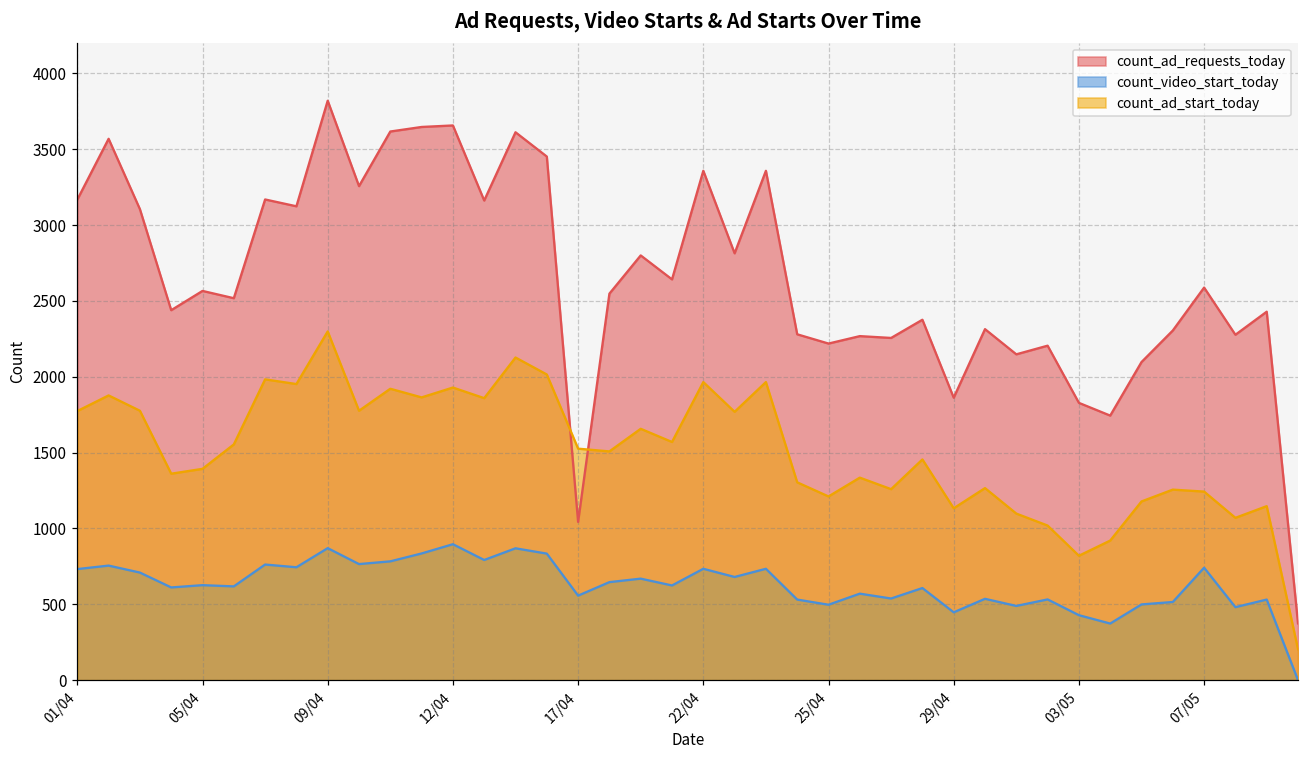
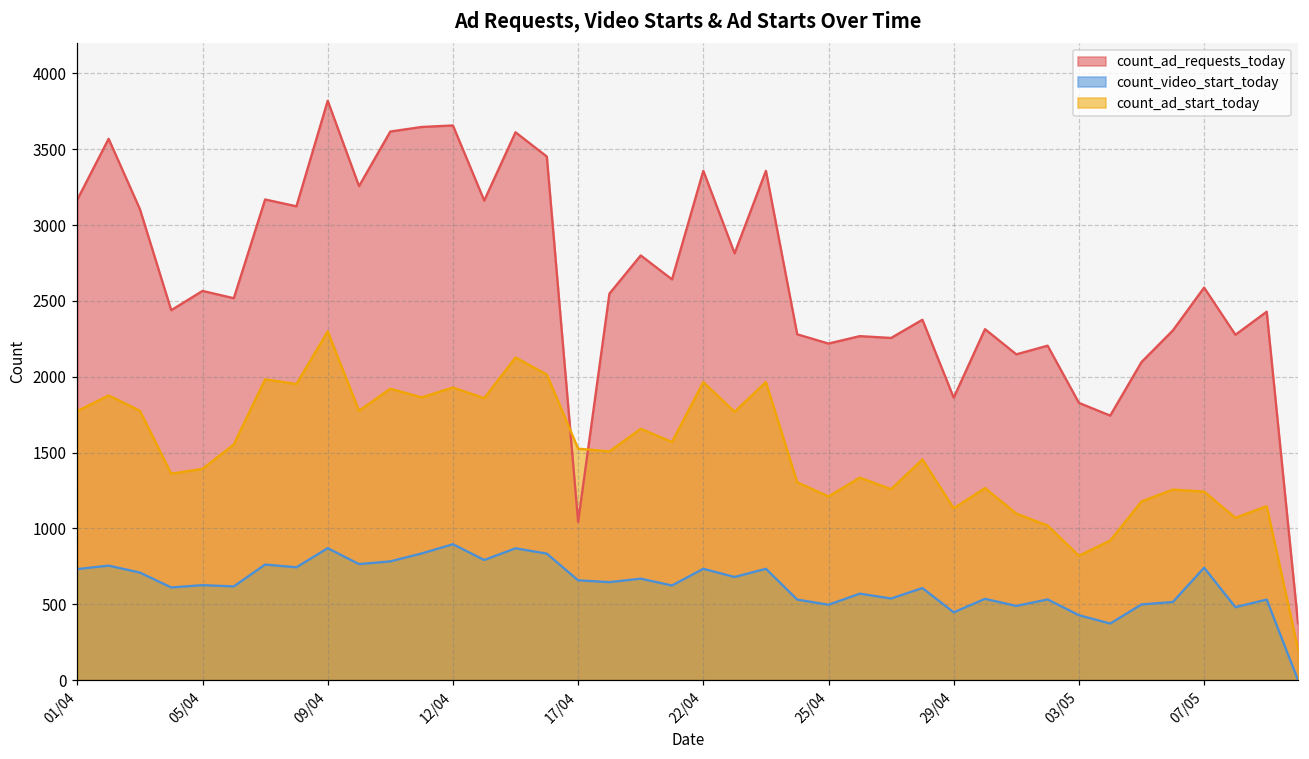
  {
    "count_ad_requests_today": {
      "01/04": 3170,
      "05/04": 2570,
      "09/04": 3820,
      "12/04": 3660,
      "17/04": 1040,
      "25/04": 2220,
      "29/04": 1860,
      "03/05": 1830,
      "07/05": 2590
    },
    "count_video_start_today": {
      "01/04": 730,
      "05/04": 630,
      "09/04": 870,
      "12/04": 900,
-     "17/04": 560,
+     "17/04": 660,
      "25/04": 500,
      "29/04": 450,
      "03/05": 430,
      "07/05": 740
    },
    "count_ad_start_today": {
      "01/04": 1770,
      "05/04": 1390,
      "09/04": 2300,
      "12/04": 1930,
      "17/04": 1530,
      "25/04": 1210,
      "29/04": 1130,
      "03/05": 820,
      "07/05": 1240
    }
  }
